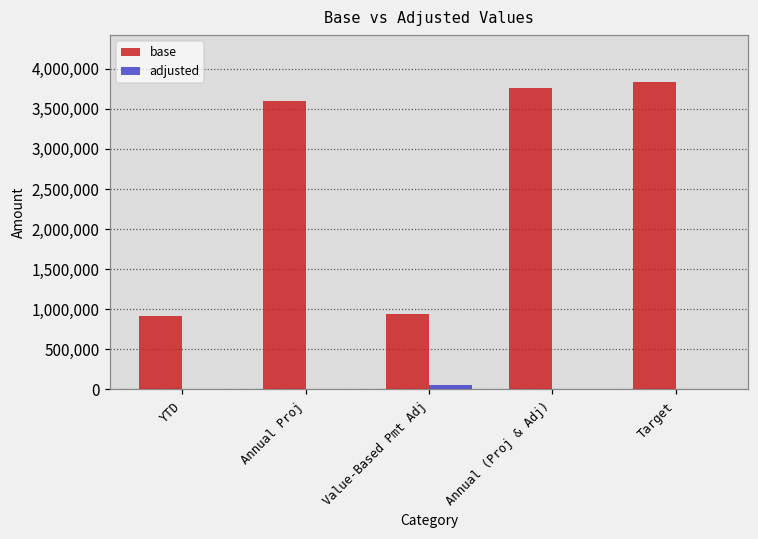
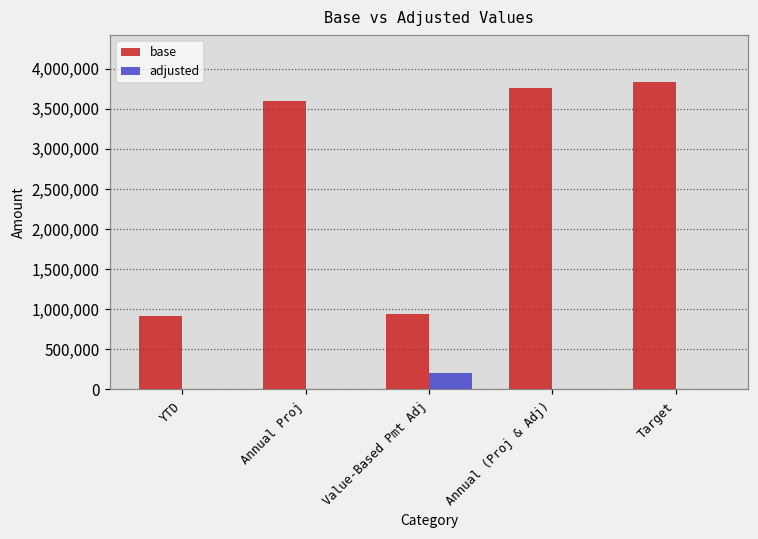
  {
    "base": {
      "YTD": "900,000",
      "Annual Proj": "3,600,000",
      "Value-Based Pmt Adj": "900,000",
      "Annual (Proj & Adj)": "3,800,000",
      "Target": "3,800,000"
    },
    "adjusted": {
      "YTD": "0",
      "Annual Proj": "0",
-     "Value-Based Pmt Adj": "100,000",
+     "Value-Based Pmt Adj": "200,000",
      "Annual (Proj & Adj)": "0",
      "Target": "0"
    }
  }
